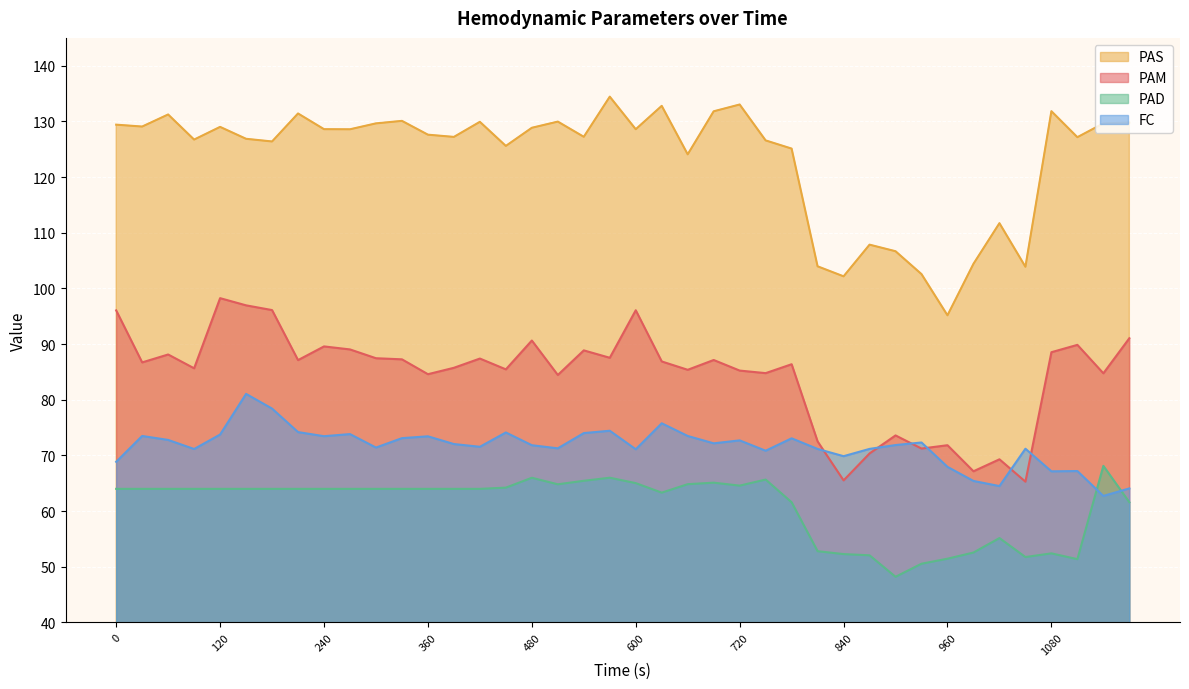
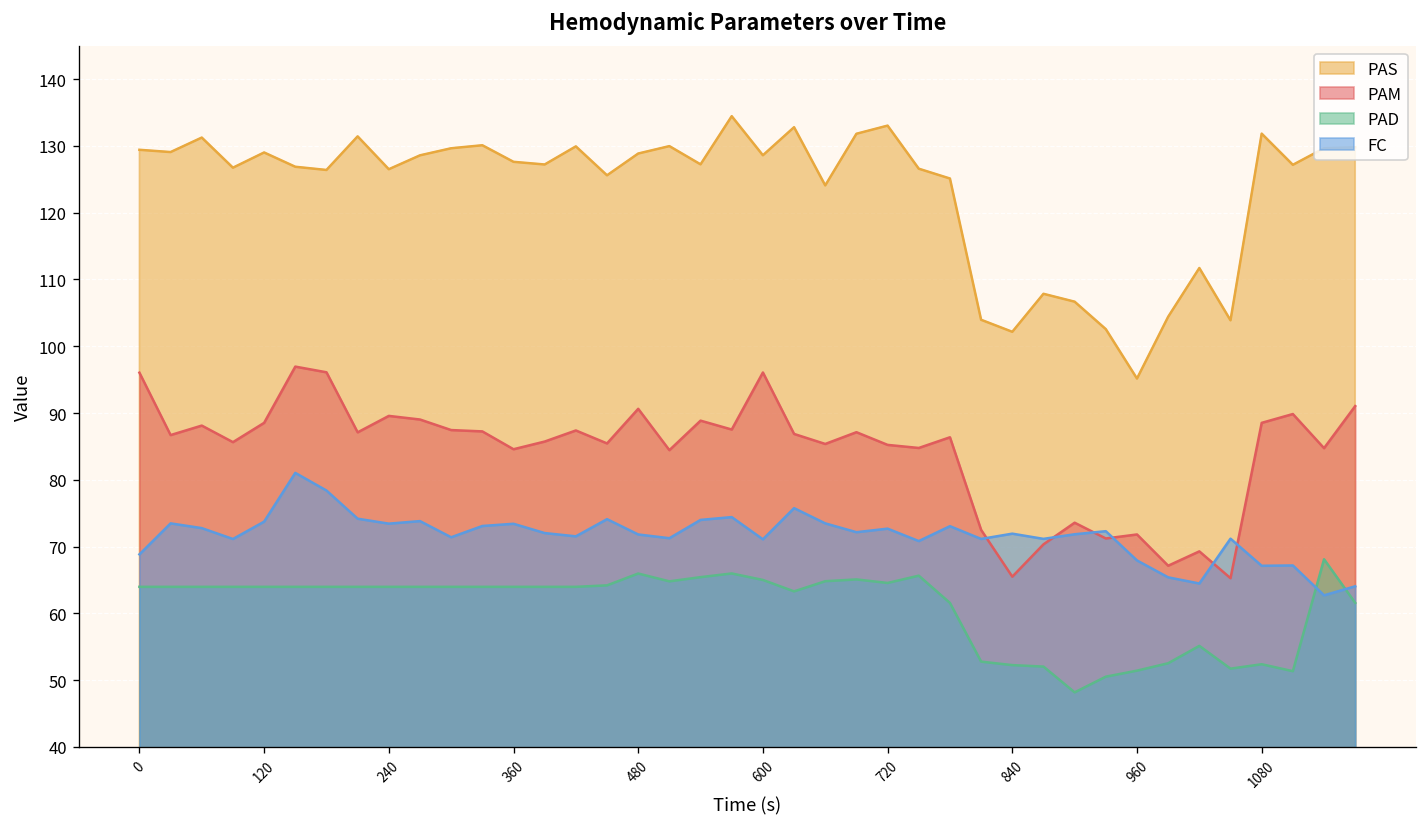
  {
    "PAS": {
      "0": 129,
      "120": 129,
-     "240": 129,
+     "240": 127,
      "360": 128,
      "480": 129,
      "600": 129,
      "720": 133,
      "840": 102,
      "960": 95,
      "1080": 132
    },
    "PAM": {
      "0": 96,
-     "120": 98,
+     "120": 89,
      "240": 90,
      "360": 85,
      "480": 91,
      "600": 96,
      "720": 85,
      "840": 66,
      "960": 72,
      "1080": 89
    },
    "PAD": {
      "0": 64,
      "120": 64,
      "240": 64,
      "360": 64,
      "480": 66,
      "600": 65,
      "720": 65,
      "840": 52,
      "960": 51,
      "1080": 52
    },
    "FC": {
      "0": 69,
      "120": 74,
      "240": 73,
      "360": 73,
      "480": 72,
      "600": 71,
      "720": 73,
-     "840": 70,
+     "840": 72,
      "960": 68,
      "1080": 67
    }
  }
